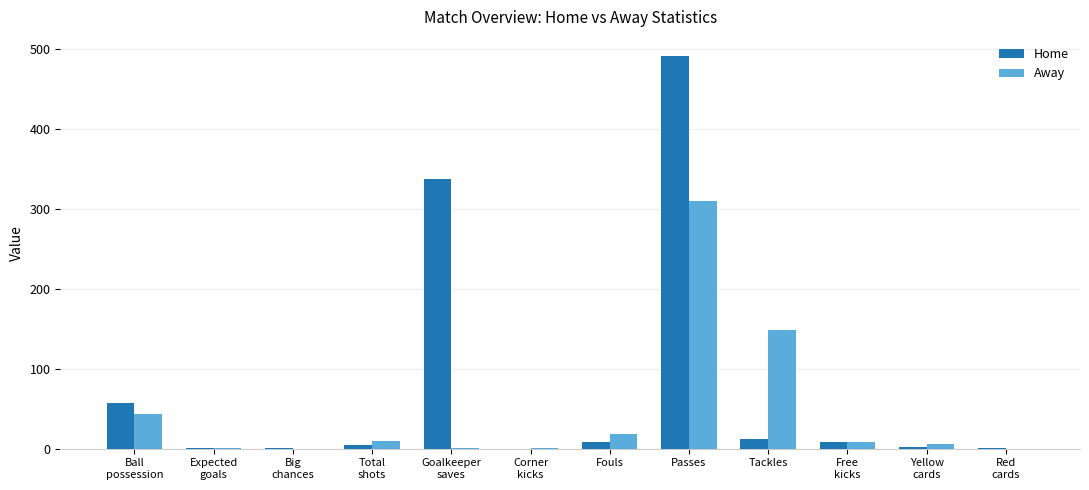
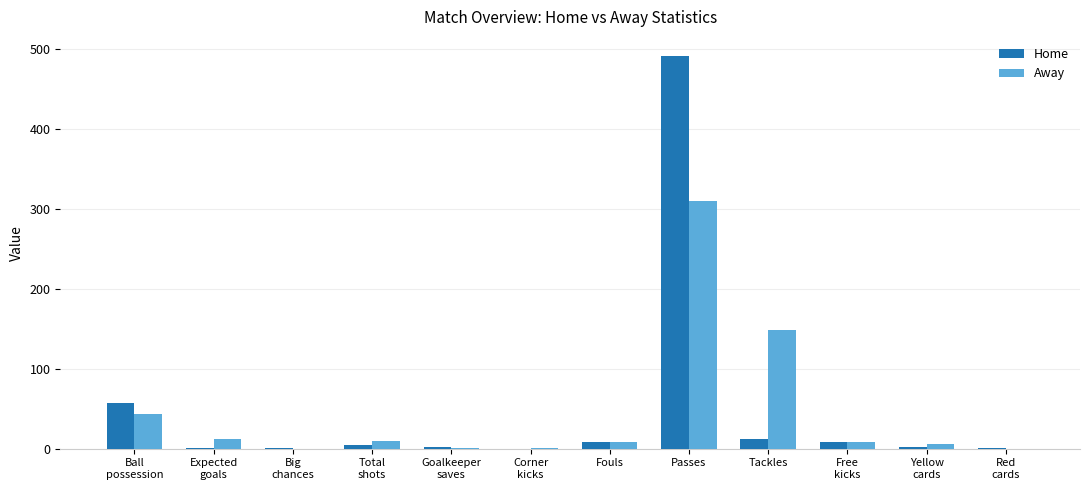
  {
    "Home": {
      "Ball possession": 60,
      "Total shots": 10,
-     "Goalkeeper saves": 340,
+     "Goalkeeper saves": 0,
      "Corner kicks": 0,
      "Fouls": 10,
      "Passes": 490,
      "Tackles": 10,
      "Free kicks": 10
    },
    "Away": {
      "Ball possession": 40,
-     "Expected goals": 0,
+     "Expected goals": 10,
      "Big chances": 0,
      "Total shots": 10,
-     "Fouls": 20,
+     "Fouls": 10,
      "Passes": 310,
      "Tackles": 150,
      "Free kicks": 10,
      "Yellow cards": 10,
      "Red cards": 0
    }
  }
